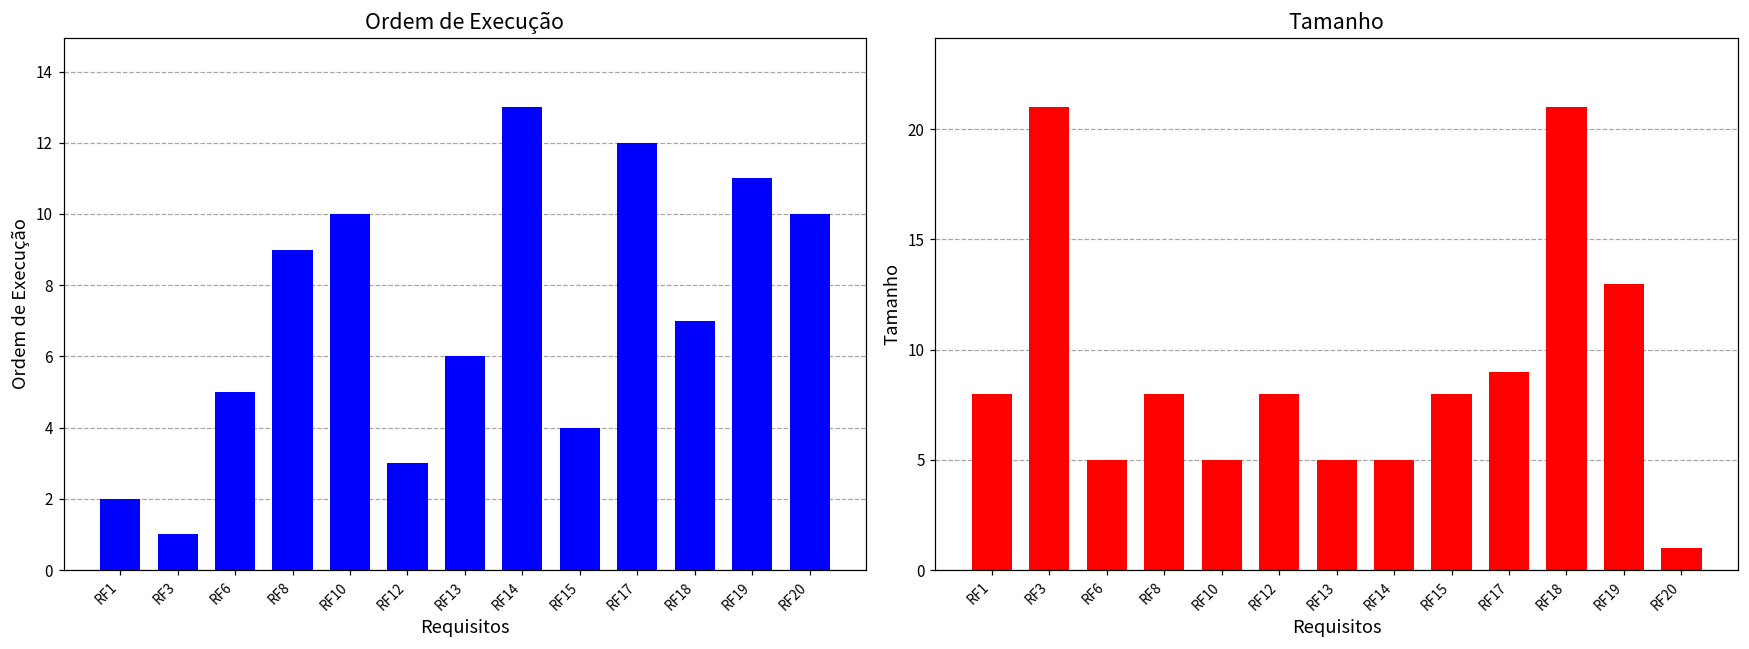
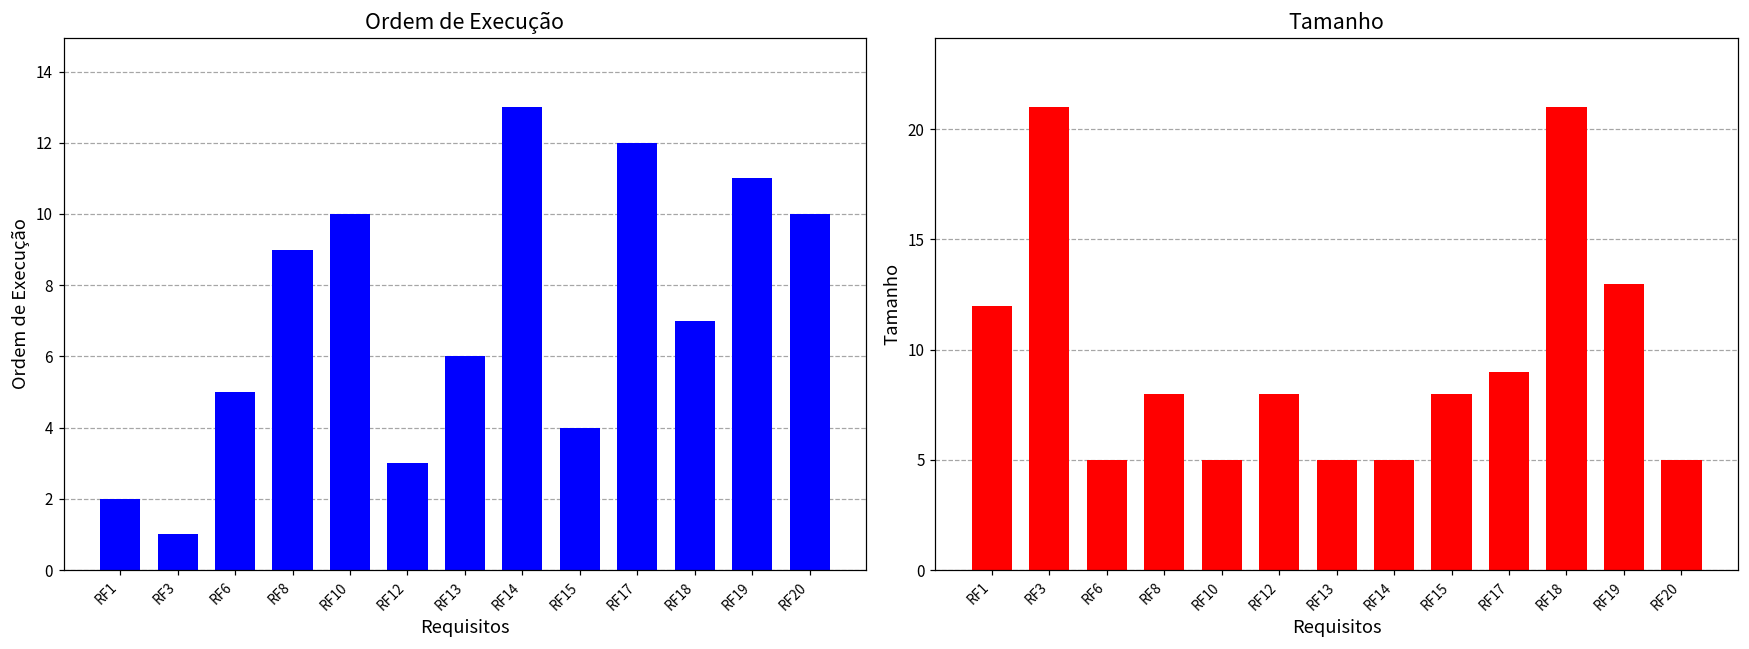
  {
    "Ordem de Execução": {
      "RF1": 2.0,
      "RF3": 1.0,
      "RF6": 5.0,
      "RF8": 9.0,
      "RF10": 10.0,
      "RF12": 3.0,
      "RF13": 6.0,
      "RF14": 13.0,
      "RF15": 4.0,
      "RF17": 12.0,
      "RF18": 7.0,
      "RF19": 11.0,
      "RF20": 10.0
    },
    "Tamanho": {
-     "RF1": 8,
+     "RF1": 12,
      "RF3": 21,
      "RF6": 5,
      "RF8": 8,
      "RF10": 5,
      "RF12": 8,
      "RF13": 5,
      "RF14": 5,
      "RF15": 8,
      "RF17": 9,
      "RF18": 21,
      "RF19": 13,
-     "RF20": 1
+     "RF20": 5
    }
  }
